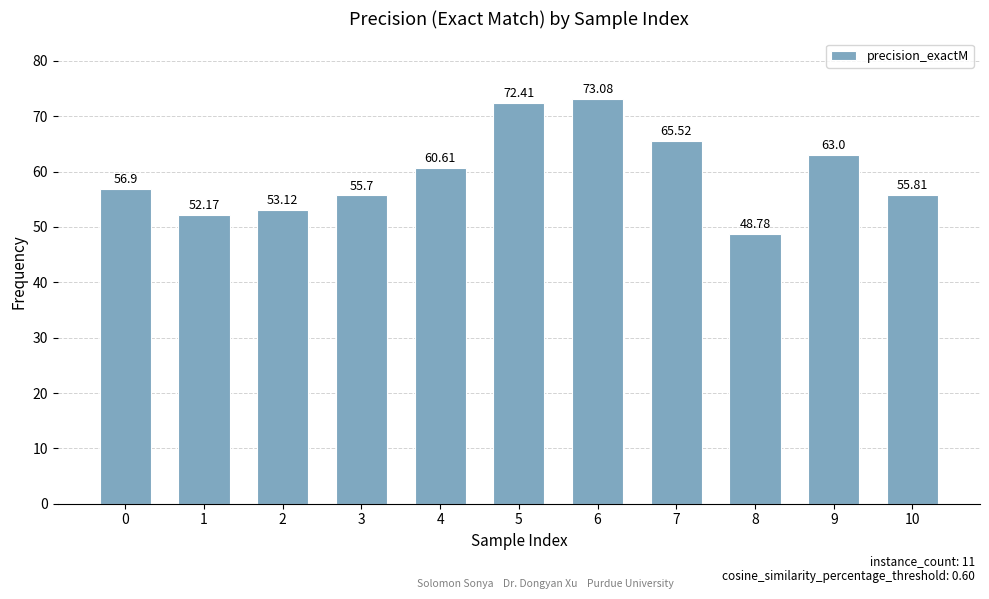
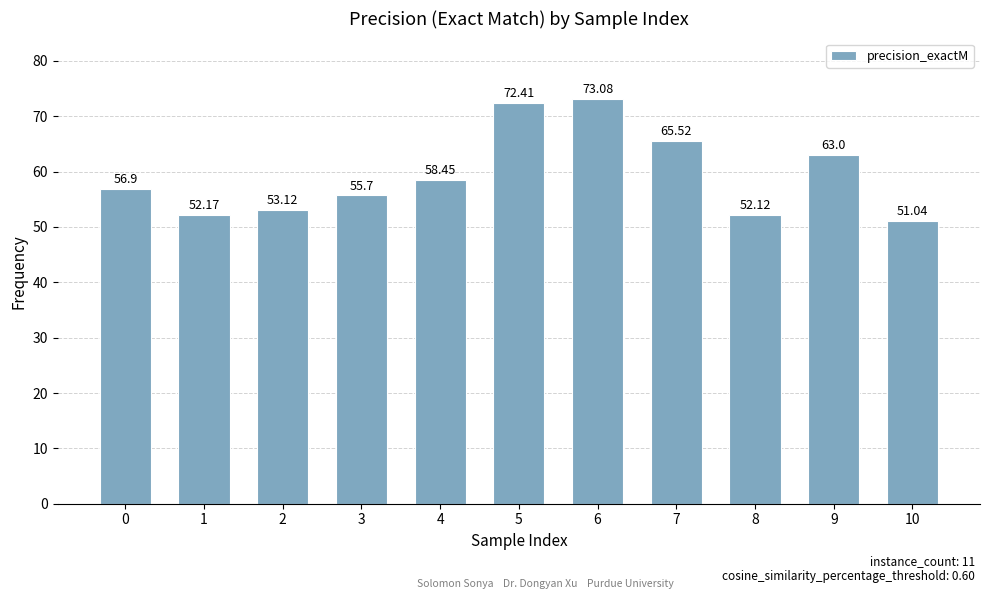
  {
    "0": 56.9,
    "1": 52.17,
    "2": 53.12,
    "3": 55.7,
-   "4": 60.61,
+   "4": 58.45,
    "5": 72.41,
    "6": 73.08,
    "7": 65.52,
-   "8": 48.78,
+   "8": 52.12,
    "9": 63.0,
-   "10": 55.81
+   "10": 51.04
  }
